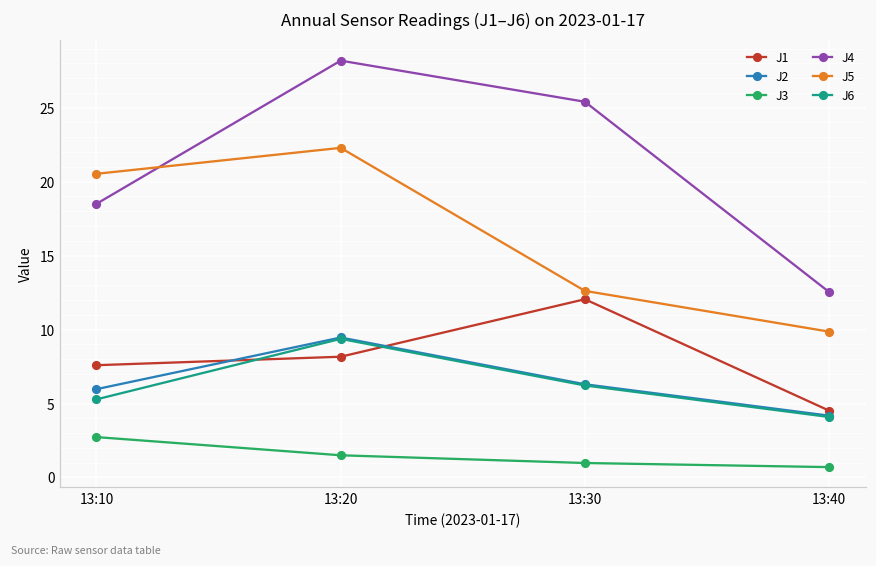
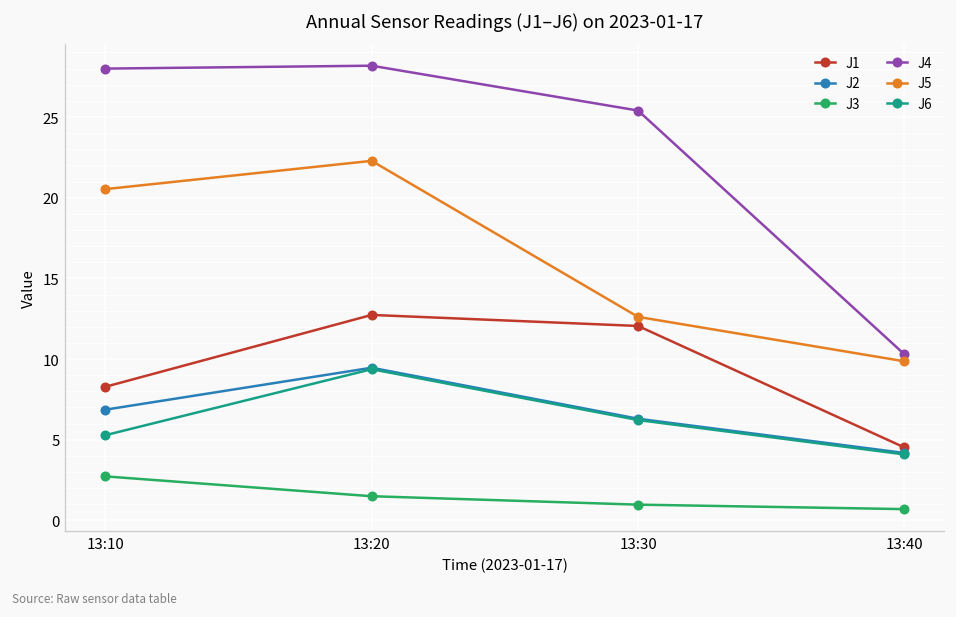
  {
    "J1": {
-     "13:10": 7.6,
-     "13:20": 8.2,
+     "13:10": 8.3,
+     "13:20": 12.7,
      "13:30": 12.1,
      "13:40": 4.5
    },
    "J2": {
-     "13:10": 6.0
+     "13:10": 6.9
    },
    "J4": {
-     "13:10": 18.5,
+     "13:10": 28.0,
      "13:20": 28.2,
      "13:30": 25.4,
-     "13:40": 12.5
+     "13:40": 10.3
    },
    "J5": {
      "13:10": 20.5,
      "13:20": 22.3,
      "13:30": 12.6,
      "13:40": 9.9
    }
  }
